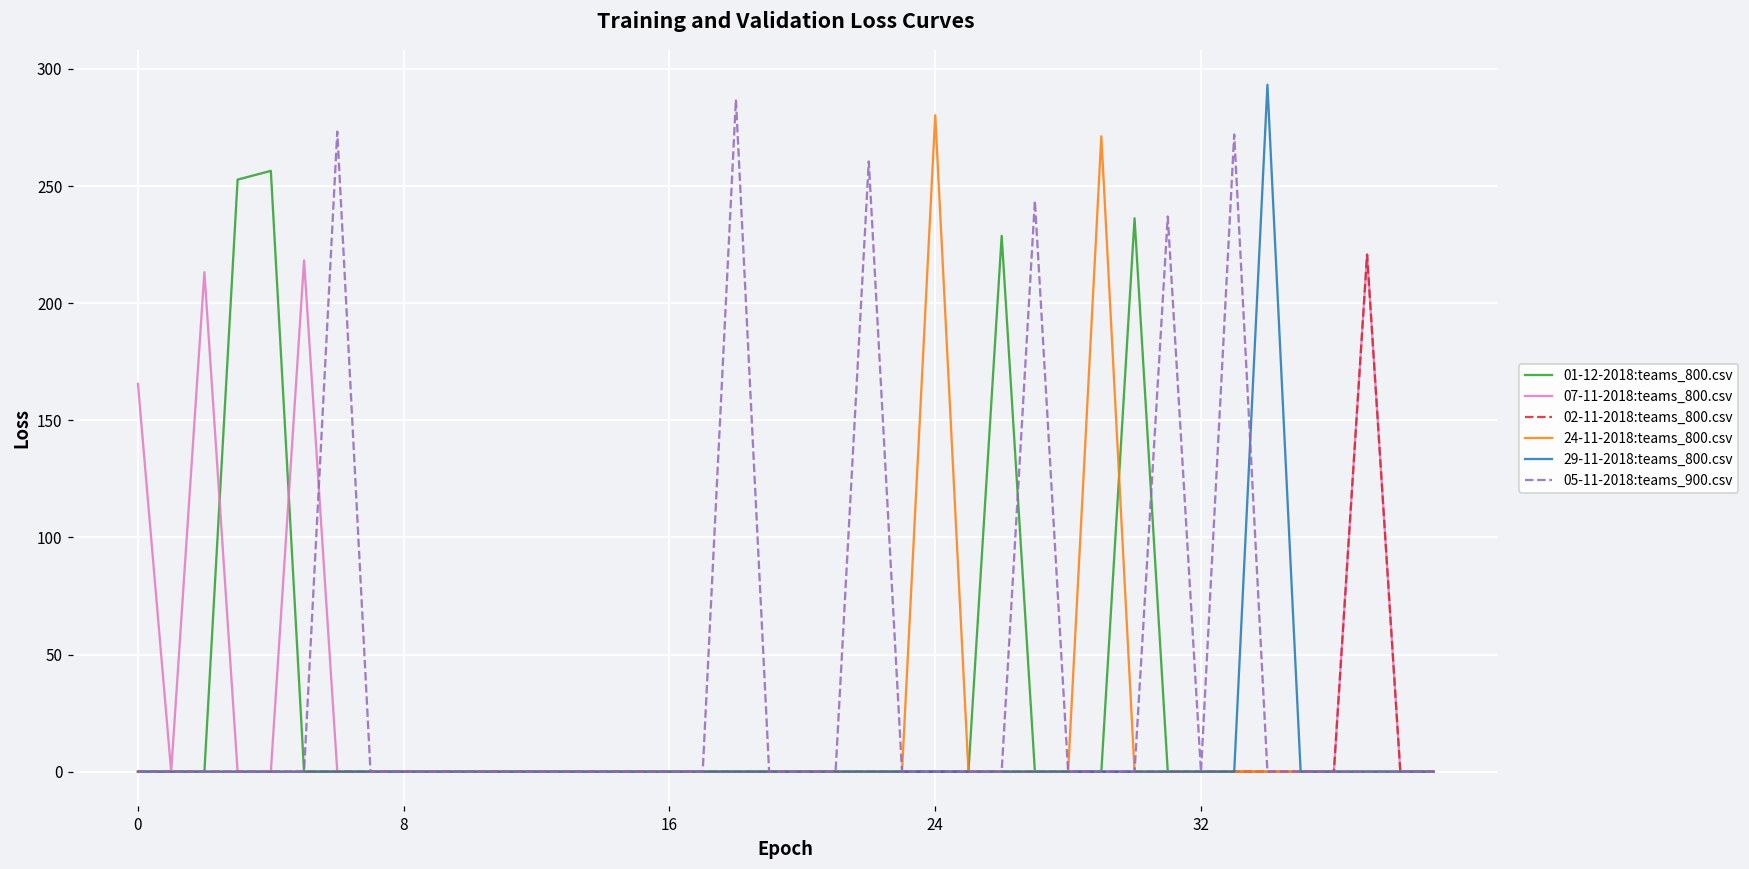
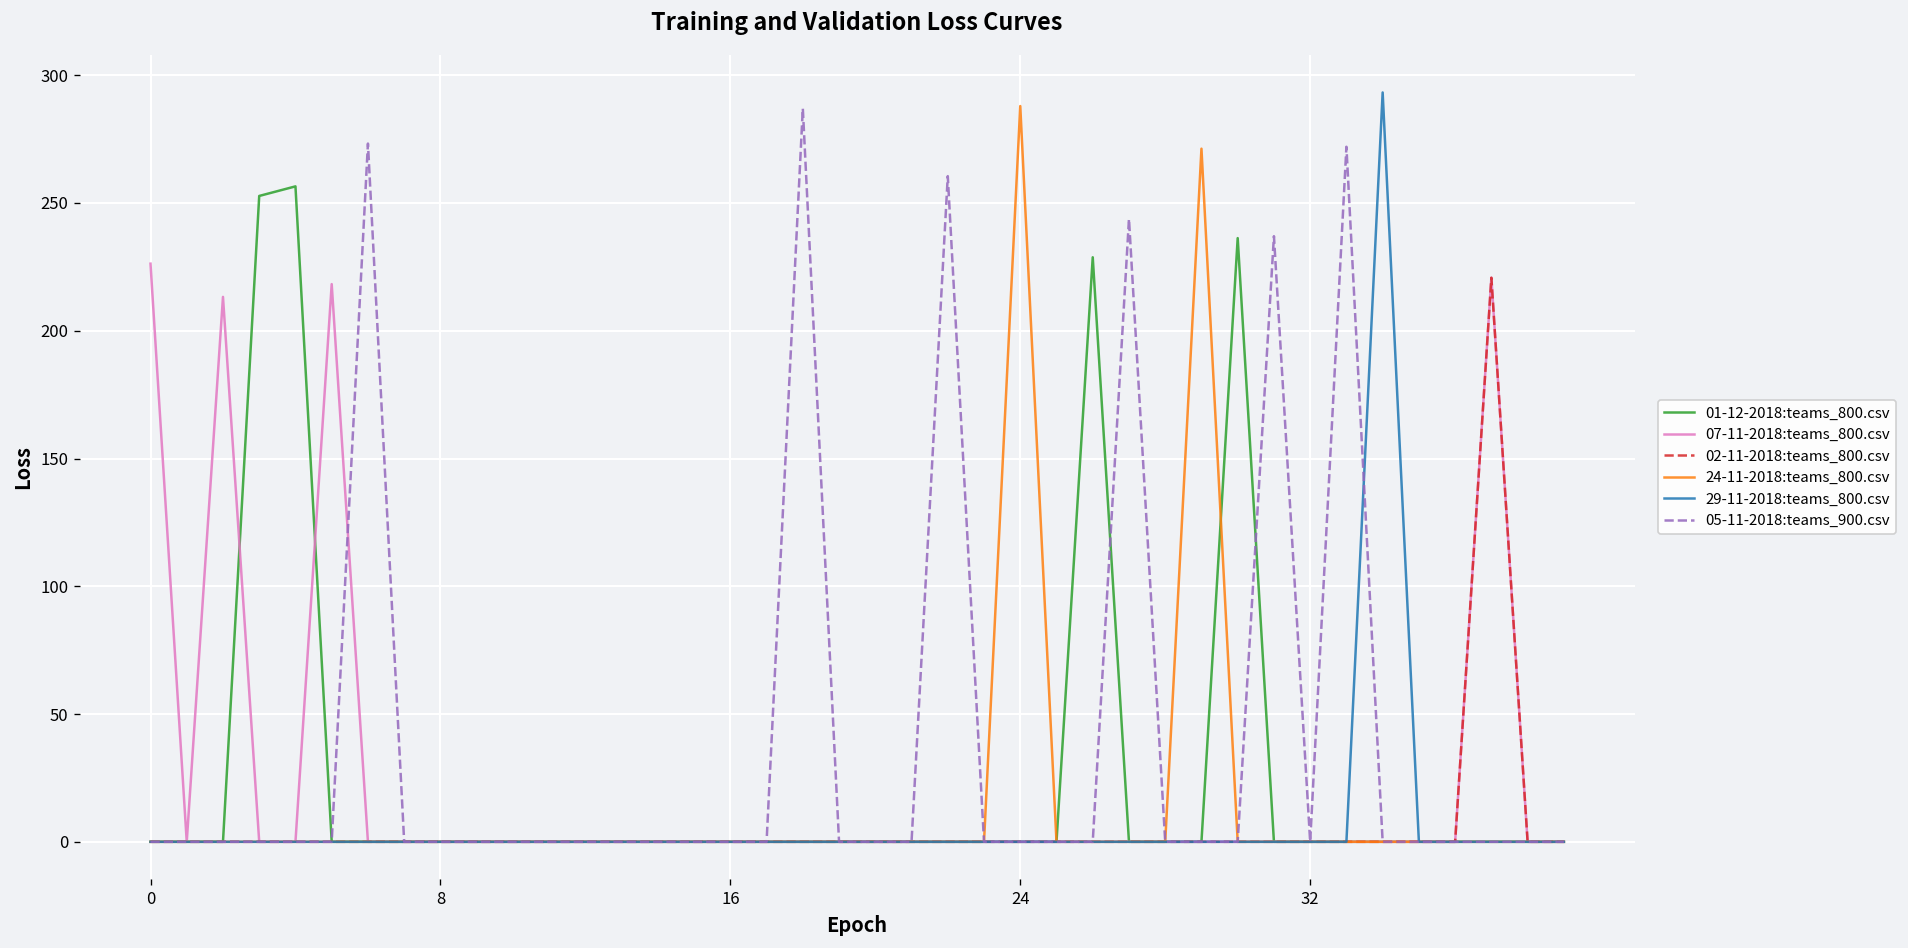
  {
    "07-11-2018:teams_800.csv": {
-     "0": 166
+     "0": 226
    },
    "24-11-2018:teams_800.csv": {
-     "24": 280
+     "24": 288
    }
  }
